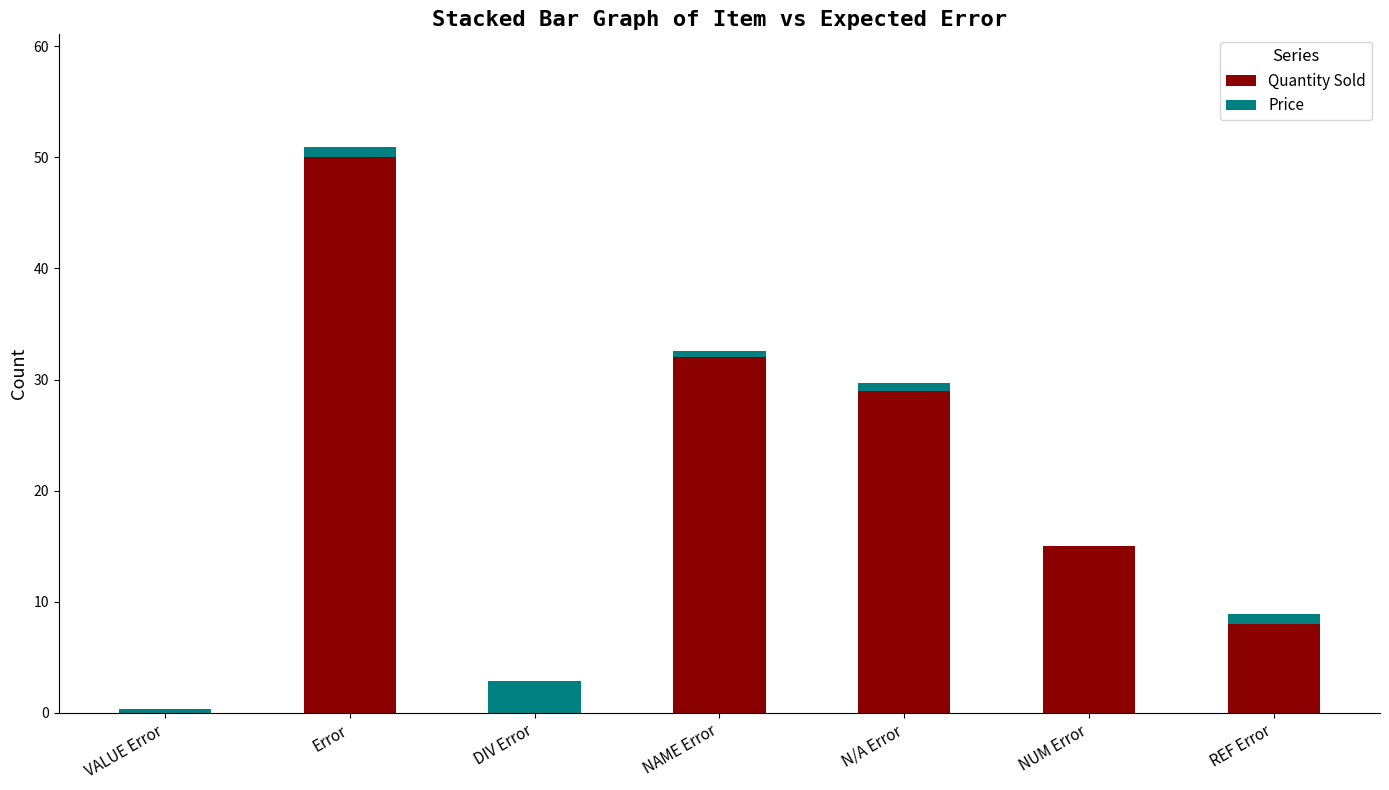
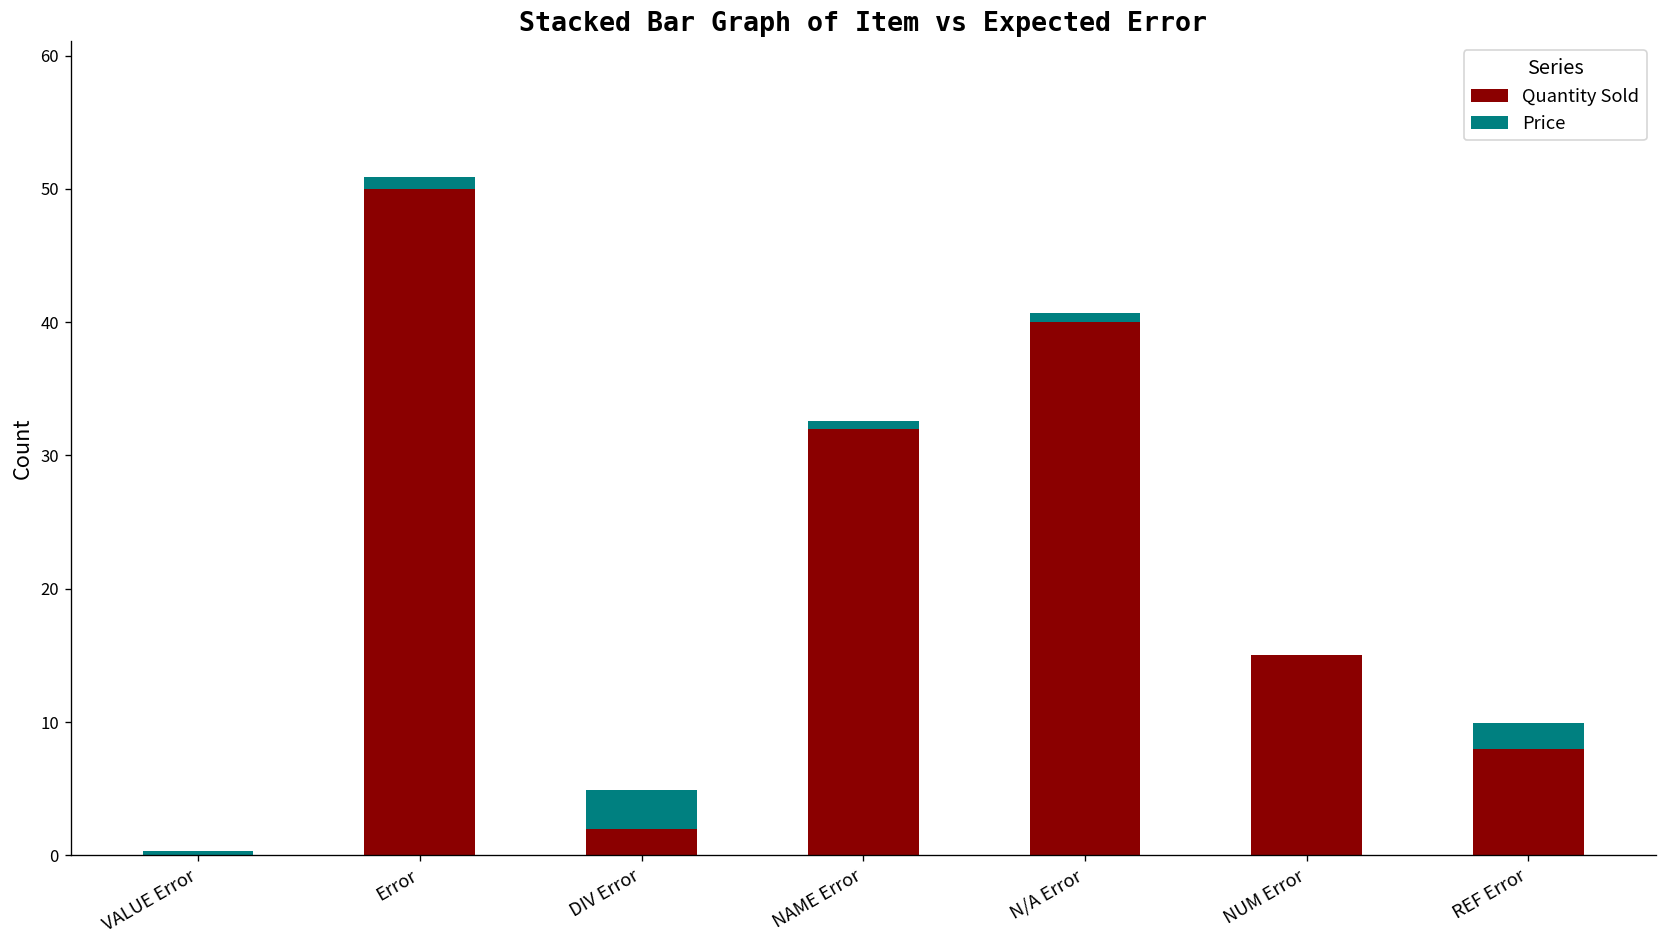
  {
    "Quantity Sold": {
      "VALUE Error": 0,
      "Error": 50,
-     "DIV Error": 0,
+     "DIV Error": 2,
      "NAME Error": 32,
-     "N/A Error": 29,
+     "N/A Error": 40,
      "NUM Error": 15,
      "REF Error": 8
    },
    "Price": {
      "VALUE Error": 0.3,
      "Error": 0.9,
      "DIV Error": 2.9,
      "NAME Error": 0.6,
      "N/A Error": 0.7,
      "NUM Error": 0.0,
-     "REF Error": 0.9
+     "REF Error": 1.9
    }
  }
